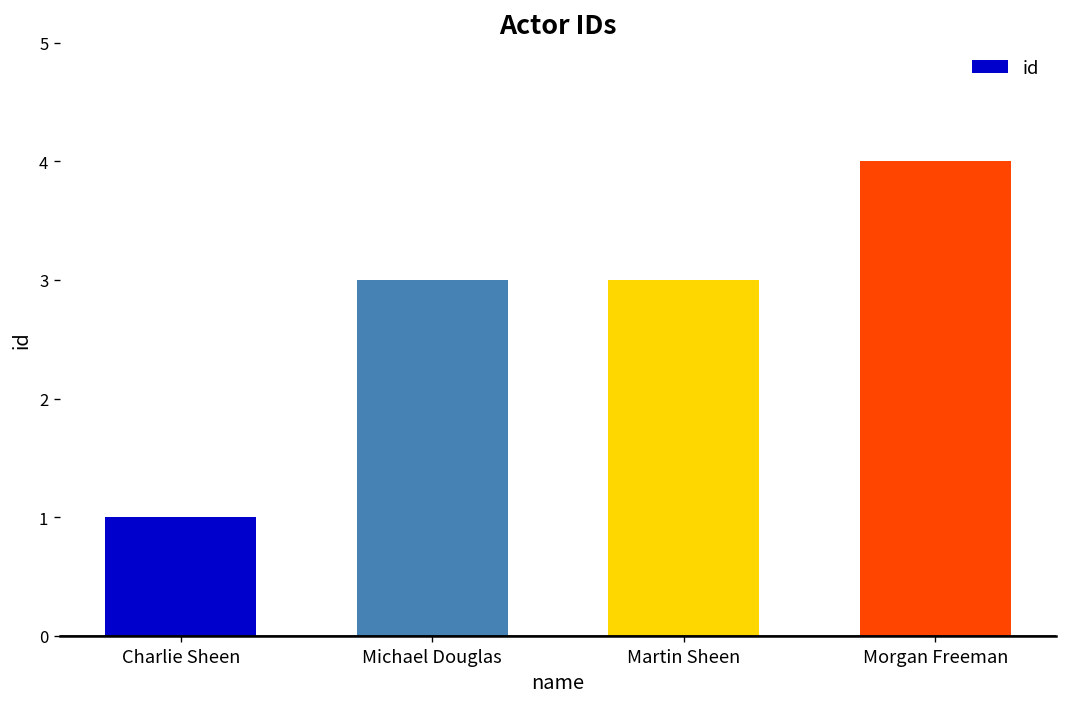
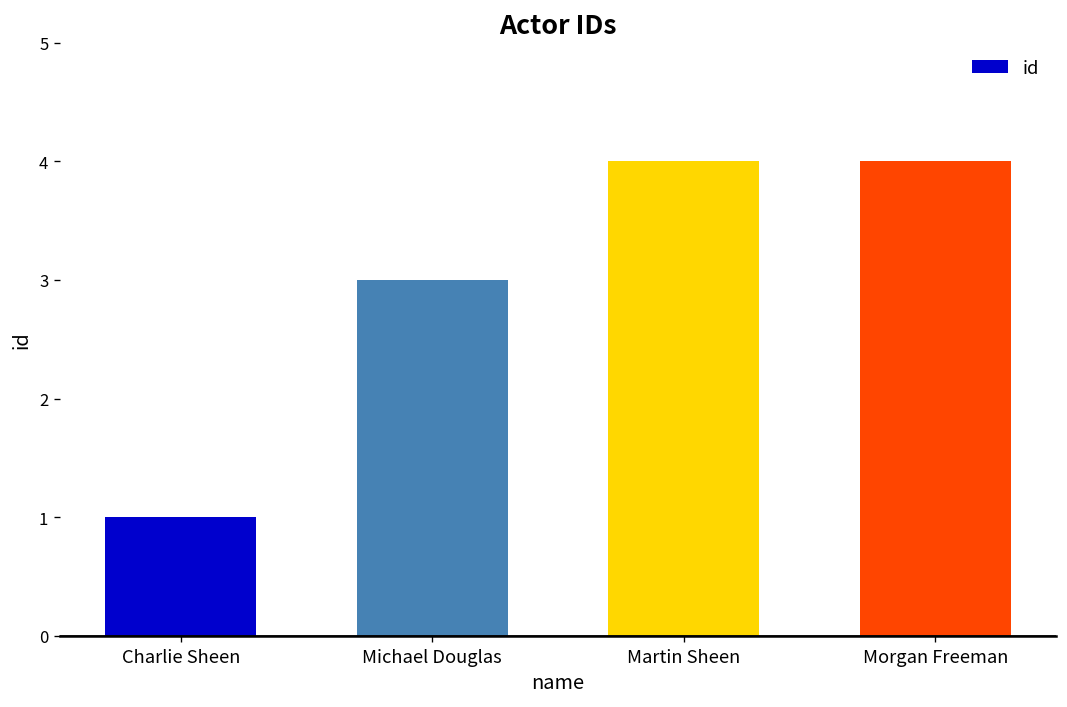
  {
    "Charlie Sheen": 1,
    "Michael Douglas": 3,
-   "Martin Sheen": 3,
+   "Martin Sheen": 4,
    "Morgan Freeman": 4
  }
